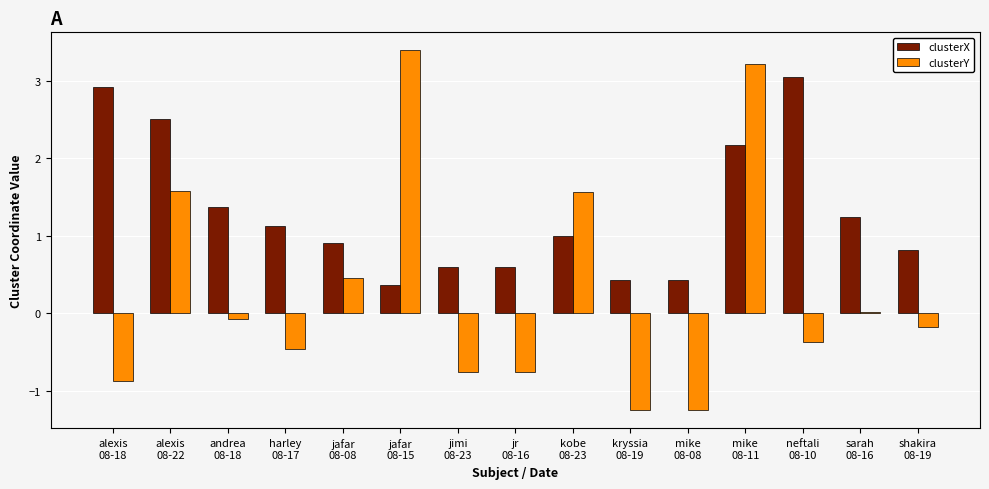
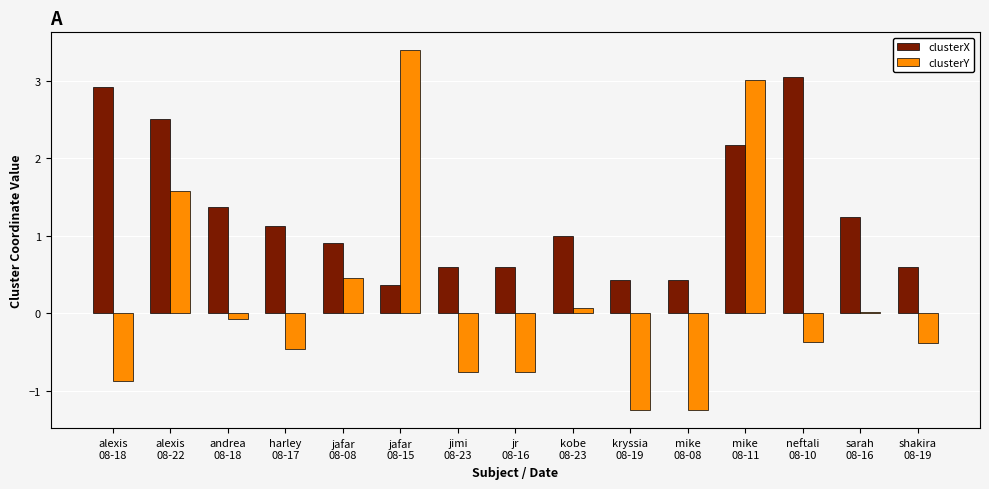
  {
    "clusterX": {
      "alexis 08-18": 2.9,
      "alexis 08-22": 2.5,
      "andrea 08-18": 1.4,
      "harley 08-17": 1.1,
      "jafar 08-08": 0.9,
      "jafar 08-15": 0.4,
      "jimi 08-23": 0.6,
      "jr 08-16": 0.6,
      "kobe 08-23": 1.0,
      "kryssia 08-19": 0.4,
      "mike 08-08": 0.4,
      "mike 08-11": 2.2,
      "neftali 08-10": 3.0,
      "sarah 08-16": 1.2,
-     "shakira 08-19": 0.8
+     "shakira 08-19": 0.6
    },
    "clusterY": {
      "alexis 08-18": -0.9,
      "alexis 08-22": 1.6,
      "andrea 08-18": -0.1,
      "harley 08-17": -0.5,
      "jafar 08-08": 0.4,
      "jafar 08-15": 3.4,
      "jimi 08-23": -0.8,
      "jr 08-16": -0.8,
-     "kobe 08-23": 1.6,
+     "kobe 08-23": 0.1,
      "kryssia 08-19": -1.3,
      "mike 08-08": -1.3,
-     "mike 08-11": 3.2,
+     "mike 08-11": 3.0,
      "neftali 08-10": -0.4,
-     "shakira 08-19": -0.2
+     "shakira 08-19": -0.4
    }
  }
